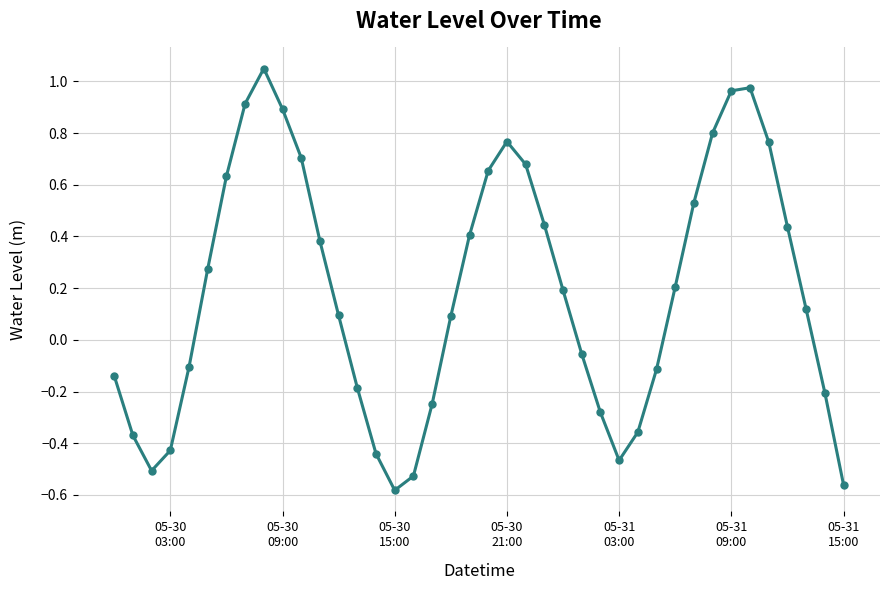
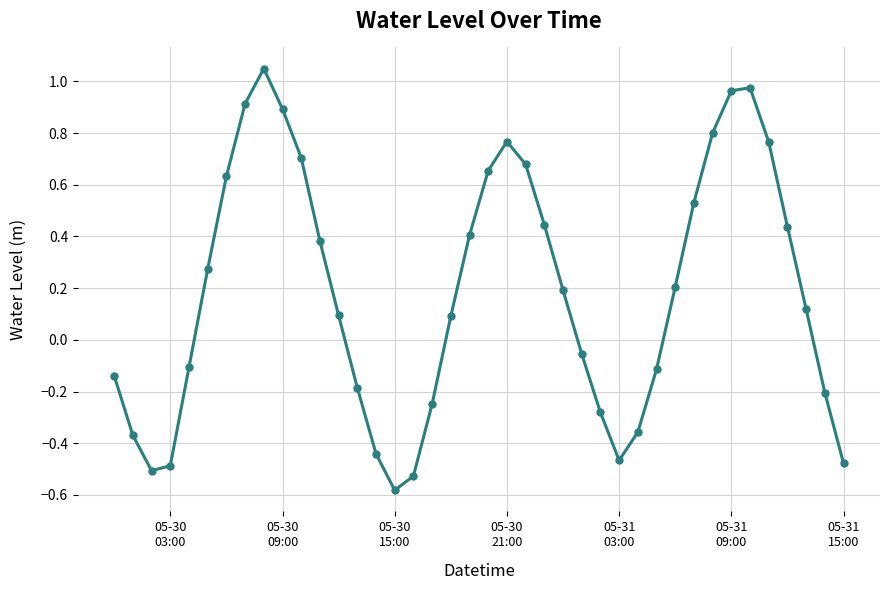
  {
-   "05-30 03:00": -0.43,
+   "05-30 03:00": -0.49,
    "05-30 09:00": 0.89,
    "05-30 15:00": -0.58,
    "05-30 21:00": 0.77,
    "05-31 03:00": -0.47,
    "05-31 09:00": 0.96,
-   "05-31 15:00": -0.56
+   "05-31 15:00": -0.48
  }
